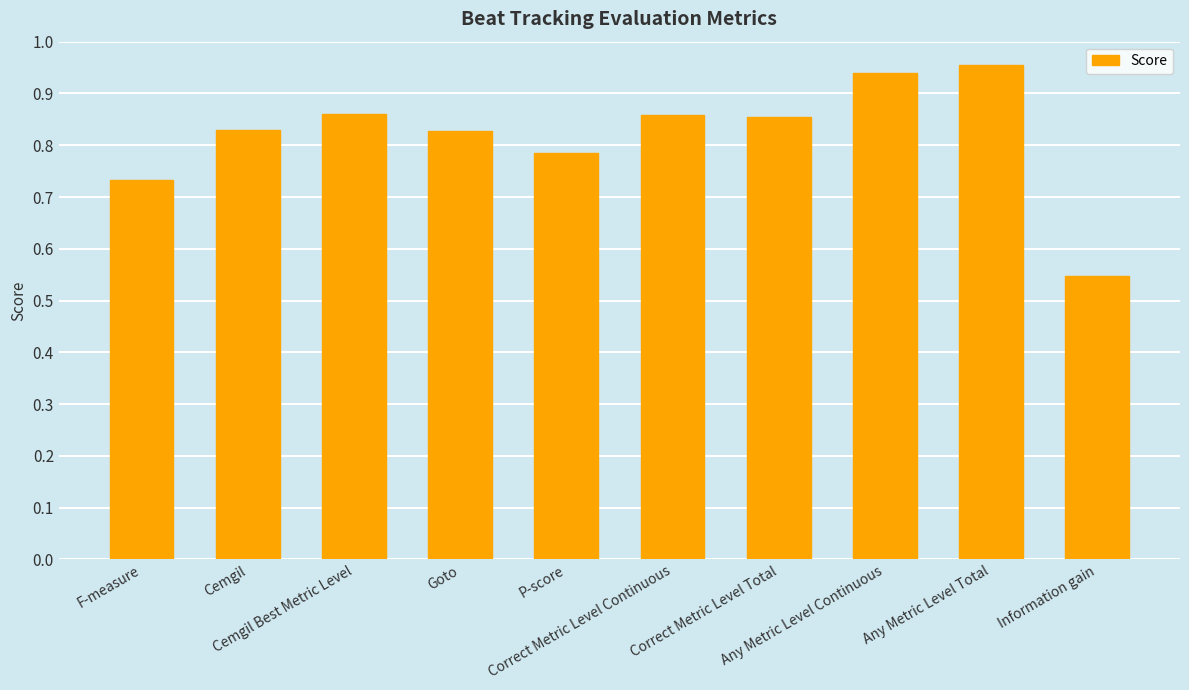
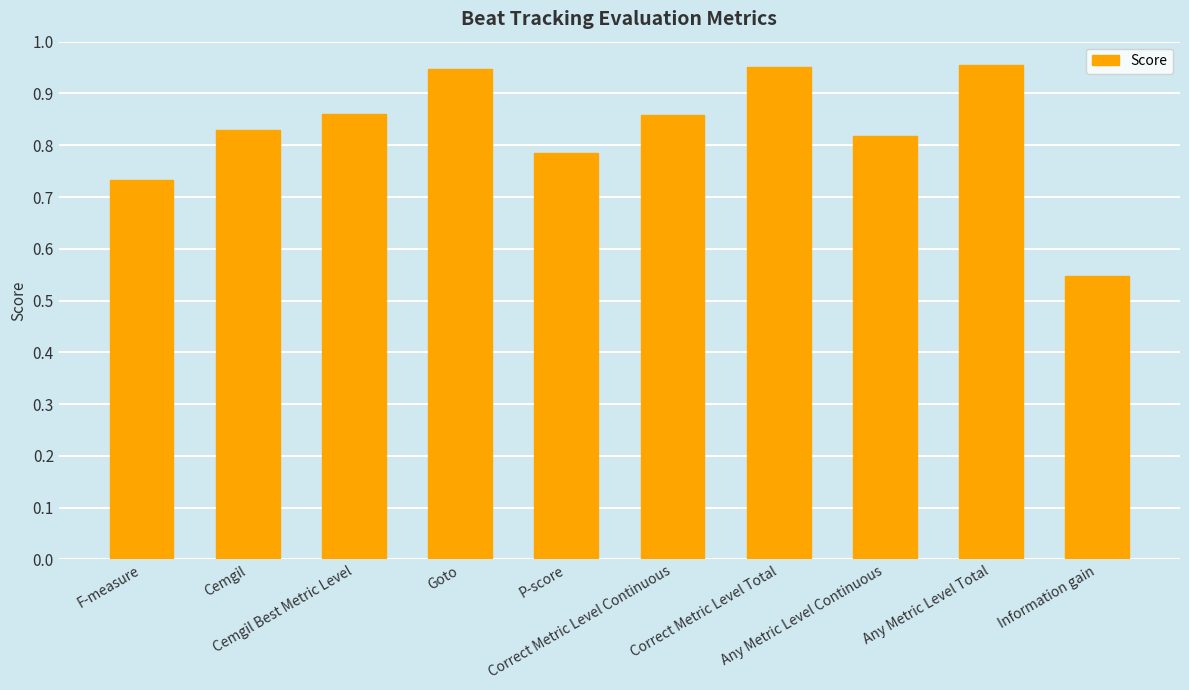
  {
    "F-measure": 0.73,
    "Cemgil": 0.83,
    "Cemgil Best Metric Level": 0.86,
-   "Goto": 0.83,
+   "Goto": 0.95,
    "P-score": 0.78,
    "Correct Metric Level Continuous": 0.86,
-   "Correct Metric Level Total": 0.86,
-   "Any Metric Level Continuous": 0.94,
+   "Correct Metric Level Total": 0.95,
+   "Any Metric Level Continuous": 0.82,
    "Any Metric Level Total": 0.95,
    "Information gain": 0.55
  }
